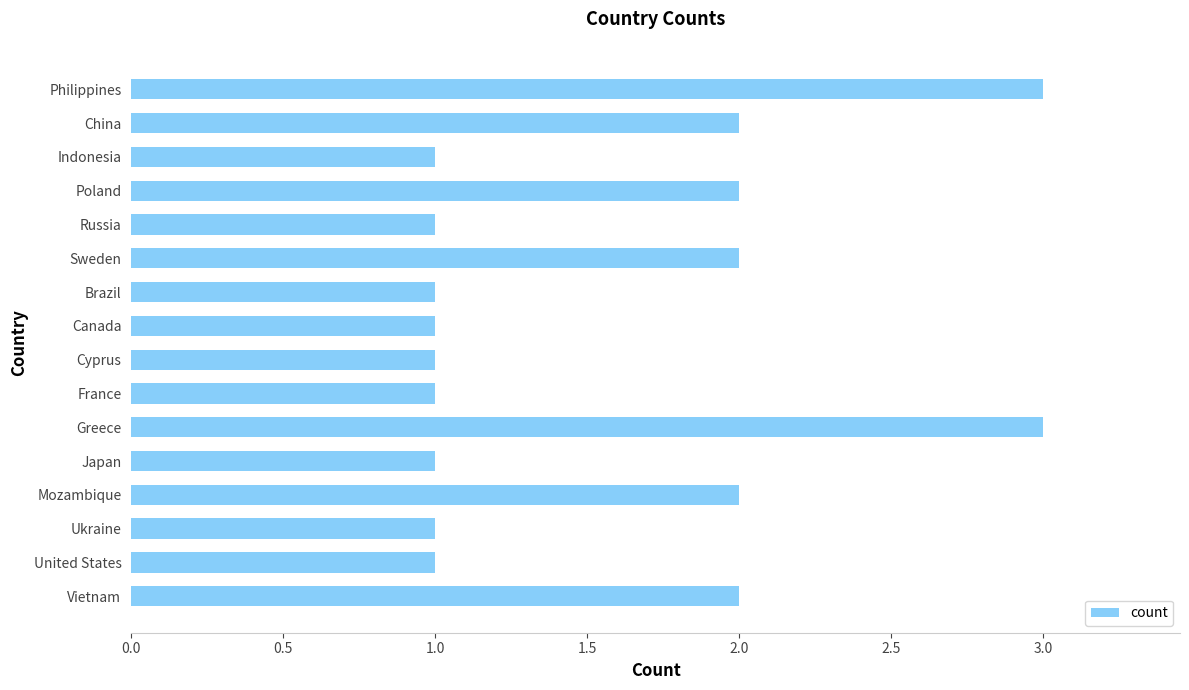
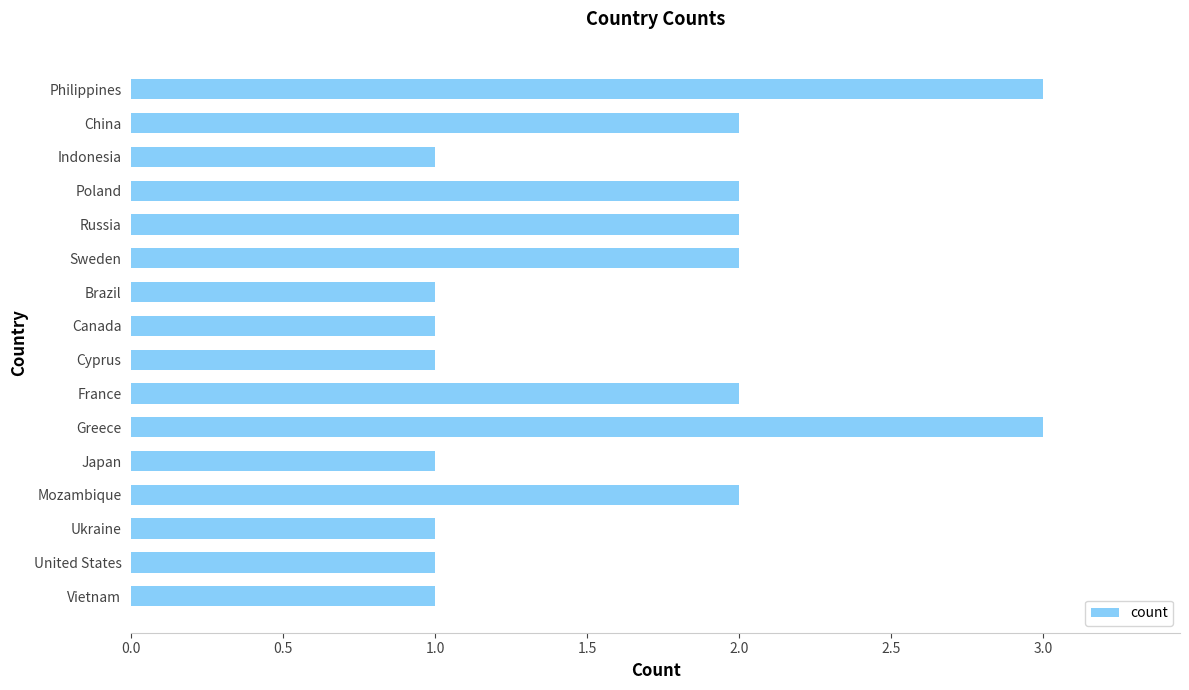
  {
    "Philippines": 3,
    "China": 2,
    "Indonesia": 1,
    "Poland": 2,
-   "Russia": 1,
+   "Russia": 2,
    "Sweden": 2,
    "Brazil": 1,
    "Canada": 1,
    "Cyprus": 1,
-   "France": 1,
+   "France": 2,
    "Greece": 3,
    "Japan": 1,
    "Mozambique": 2,
    "Ukraine": 1,
    "United States": 1,
-   "Vietnam": 2
+   "Vietnam": 1
  }
